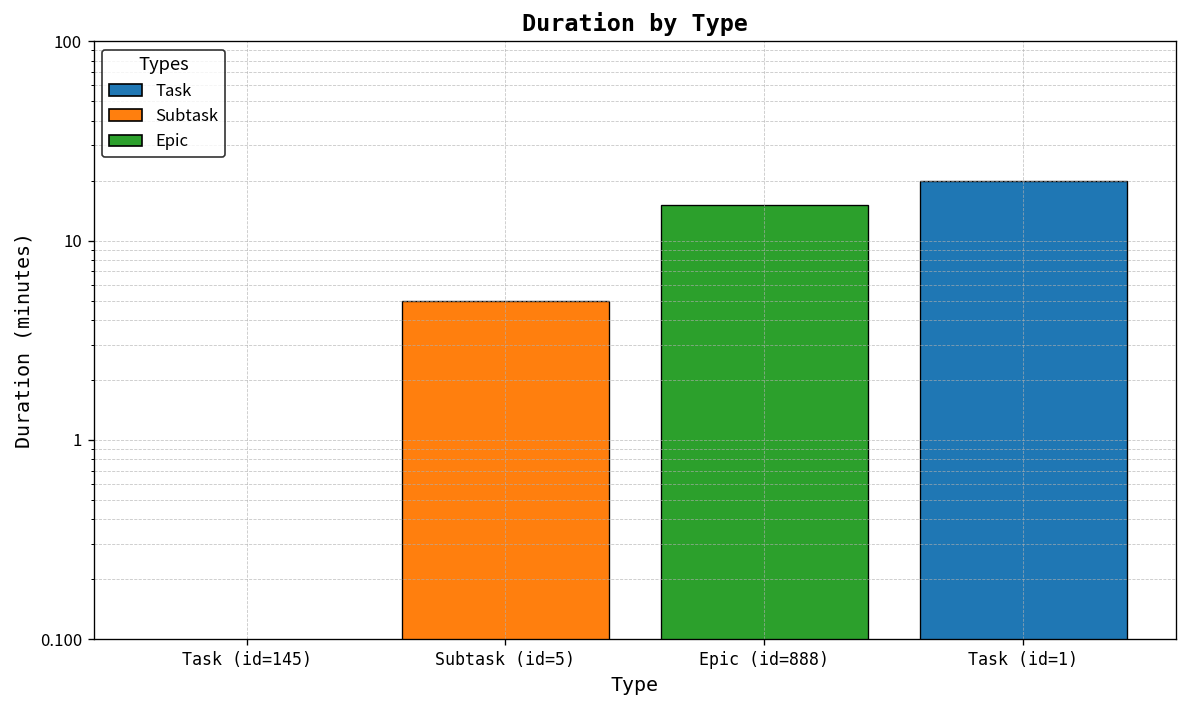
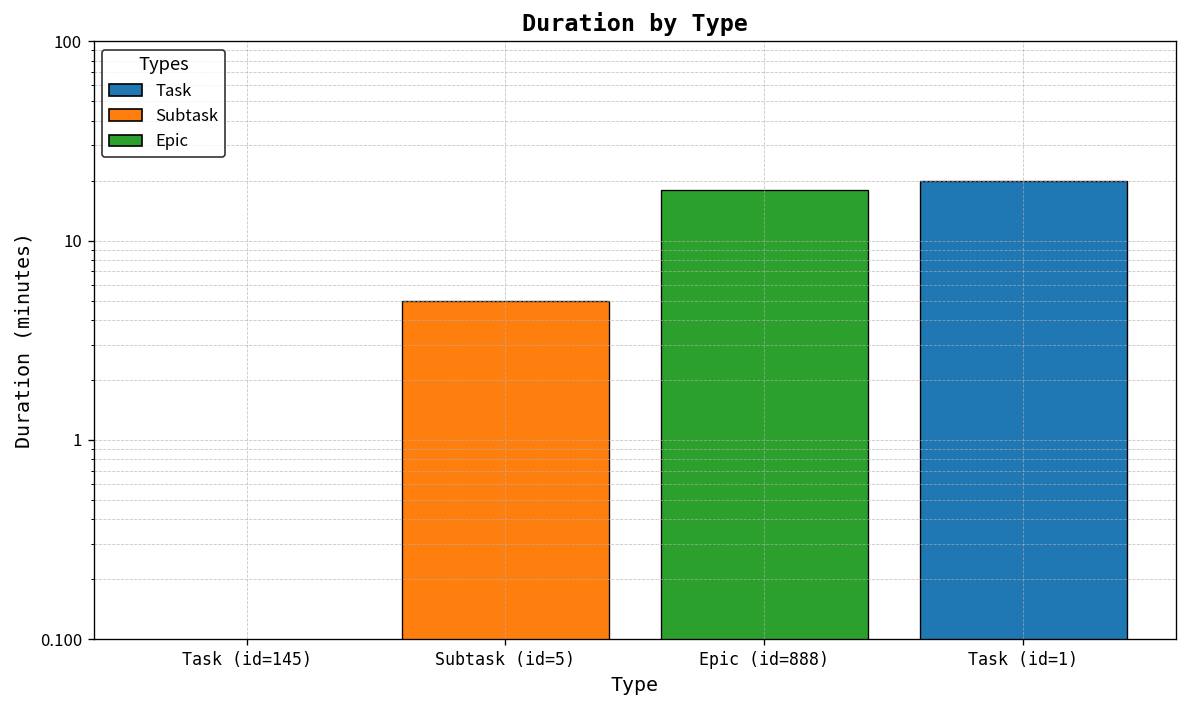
  {
    "Subtask (id=5)": 5,
-   "Epic (id=888)": 15,
+   "Epic (id=888)": 18,
    "Task (id=1)": 20
  }
